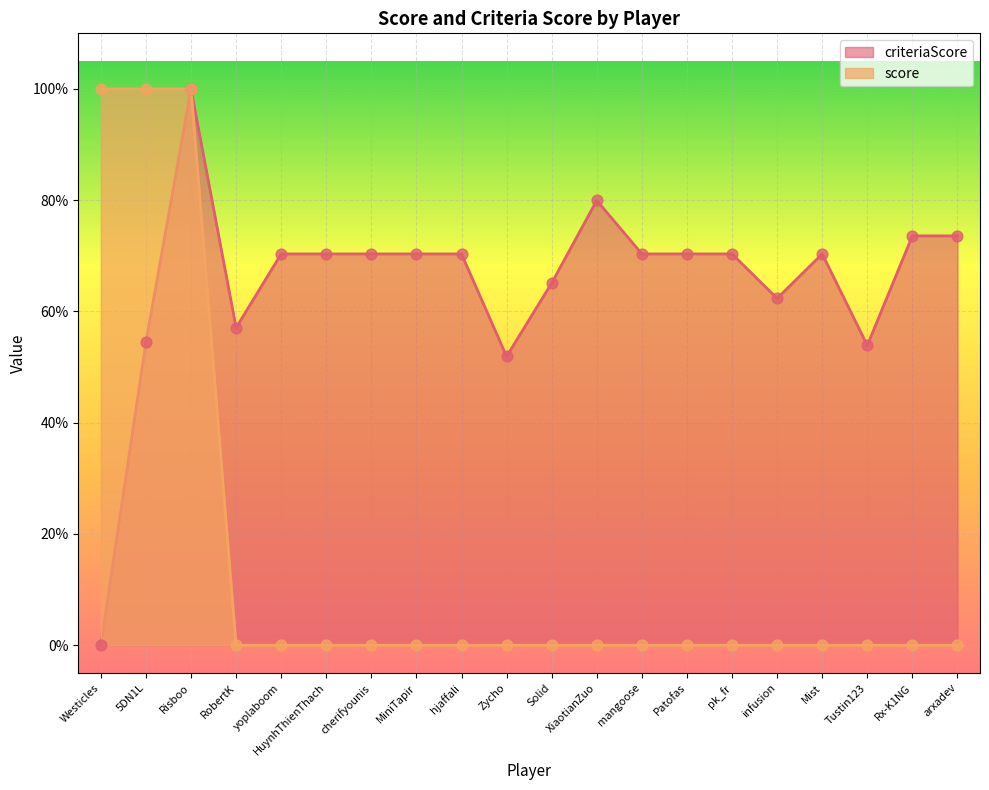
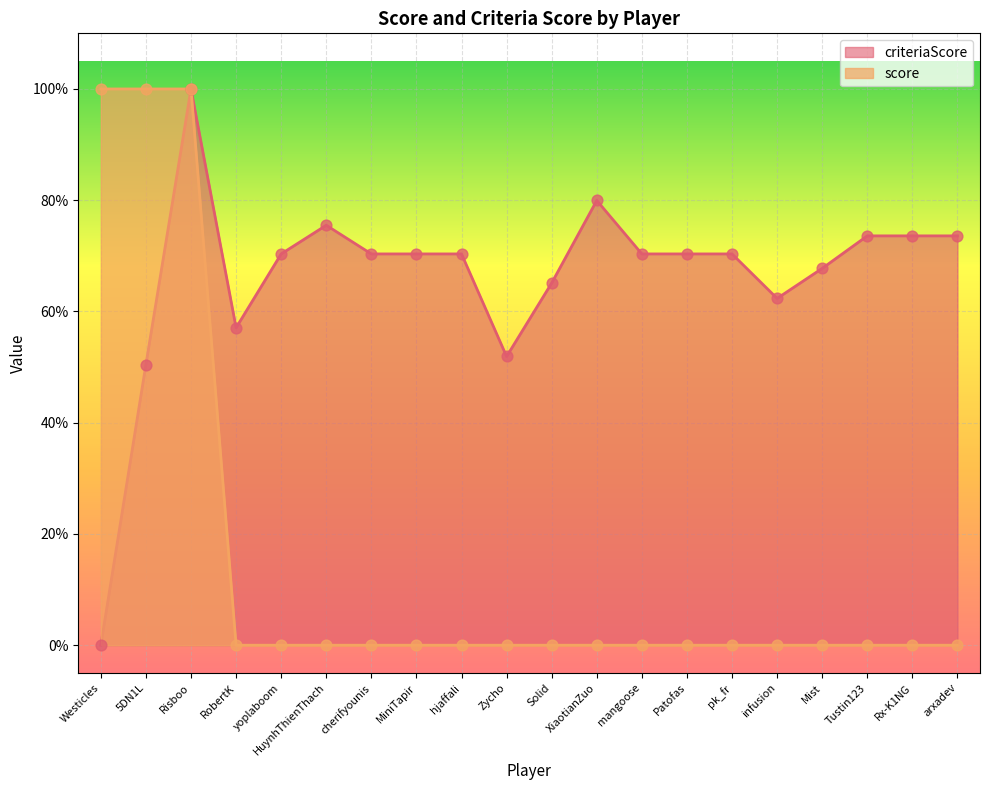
  {
    "criteriaScore": {
      "Westicles": "0%",
-     "5DN1L": "54%",
+     "5DN1L": "50%",
      "RobertK": "57%",
      "yoplaboom": "70%",
-     "HuynhThienThach": "70%",
+     "HuynhThienThach": "75%",
      "cherifyounis": "70%",
      "MiniTapir": "70%",
      "hjaffali": "70%",
      "Zycho": "52%",
      "Solid": "65%",
      "XiaotianZuo": "80%",
      "mangoose": "70%",
      "Patofas": "70%",
      "pk_fr": "70%",
      "infusion": "62%",
-     "Mist": "70%",
-     "Tustin123": "54%",
+     "Mist": "68%",
+     "Tustin123": "74%",
      "Rx-K1NG": "74%",
      "arxadev": "74%"
    },
    "score": {
      "Westicles": "100%",
      "5DN1L": "100%",
      "RobertK": "0%",
      "yoplaboom": "0%",
      "HuynhThienThach": "0%",
      "cherifyounis": "0%",
      "MiniTapir": "0%",
      "hjaffali": "0%",
      "Zycho": "0%",
      "Solid": "0%",
      "XiaotianZuo": "0%",
      "mangoose": "0%",
      "Patofas": "0%",
      "pk_fr": "0%",
      "infusion": "0%",
      "Mist": "0%",
      "Tustin123": "0%",
      "Rx-K1NG": "0%",
      "arxadev": "0%"
    }
  }
